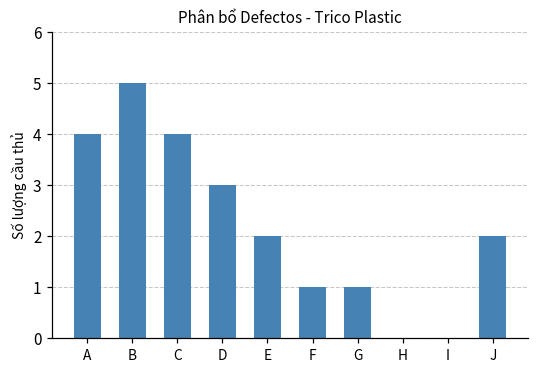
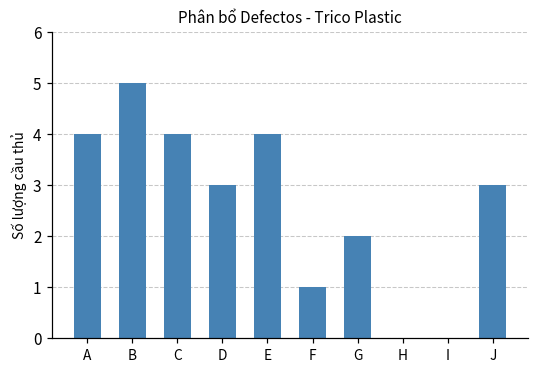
  {
    "A": 4,
    "B": 5,
    "C": 4,
    "D": 3,
-   "E": 2,
+   "E": 4,
    "F": 1,
-   "G": 1,
+   "G": 2,
    "H": 0,
    "I": 0,
-   "J": 2
+   "J": 3
  }
